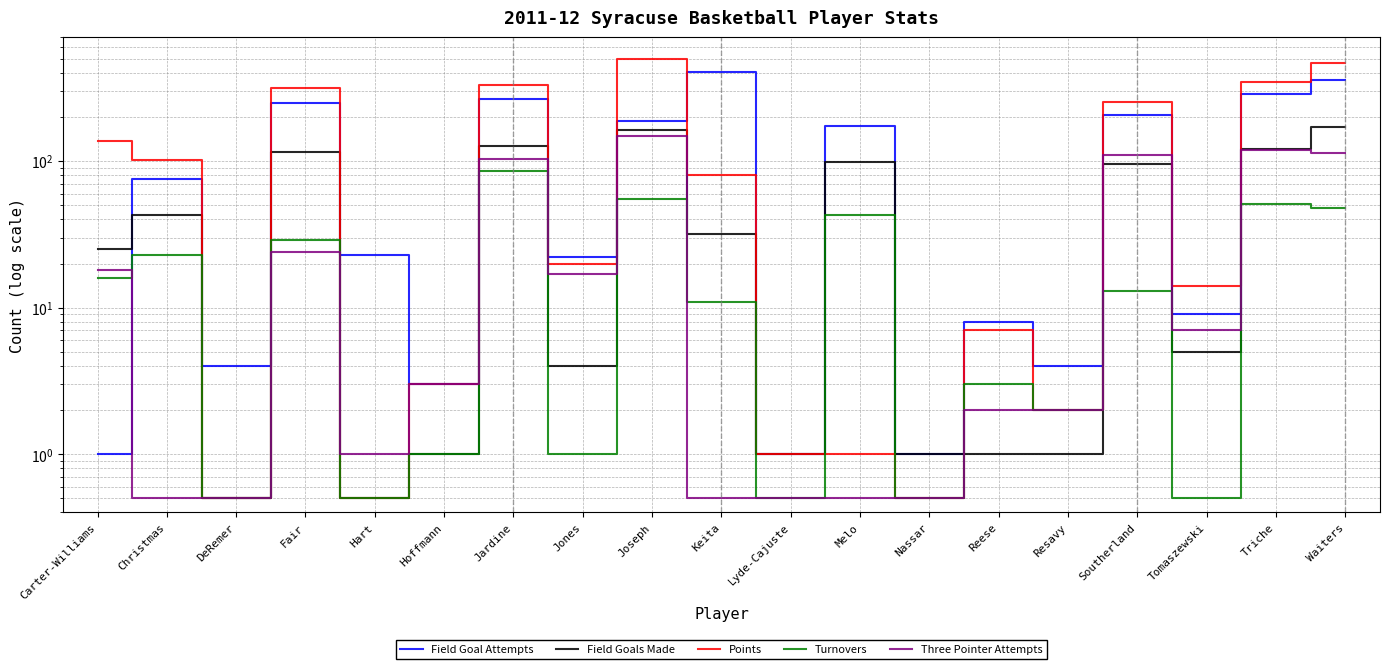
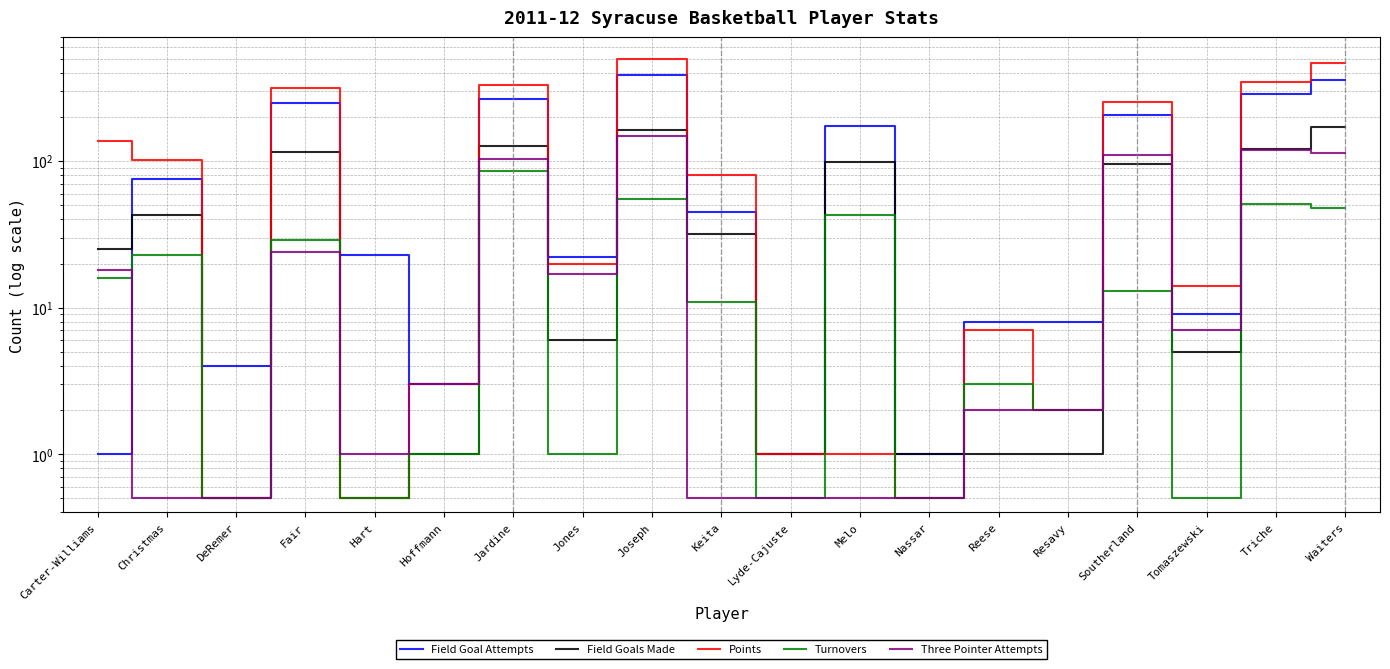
  {
    "Field Goal Attempts": {
      "Carter-Williams": 1,
      "Christmas": 80,
      "DeRemer": 4,
      "Fair": 250,
      "Hart": 23,
      "Jardine": 270,
      "Jones": 22,
-     "Joseph": 190,
-     "Keita": 410,
+     "Joseph": 390,
+     "Keita": 45,
      "Melo": 170,
      "Reese": 8,
-     "Resavy": 4,
+     "Resavy": 8,
      "Southerland": 210,
      "Tomaszewski": 9,
      "Triche": 290,
      "Waiters": 360
    },
    "Field Goals Made": {
      "Carter-Williams": 25,
      "Christmas": 43,
      "Fair": 120,
      "Jardine": 130,
-     "Jones": 4,
+     "Jones": 6,
      "Joseph": 160,
      "Keita": 32,
      "Melo": 100,
      "Reese": 1,
      "Resavy": 1,
      "Southerland": 100,
      "Tomaszewski": 5,
      "Waiters": 170
    },
    "Points": {
      "Carter-Williams": 140,
      "Christmas": 100,
      "Fair": 310,
      "Jardine": 330,
      "Jones": 20,
      "Joseph": 500,
      "Keita": 80,
      "Melo": 1,
      "Reese": 7,
      "Southerland": 250,
      "Tomaszewski": 14,
      "Triche": 350,
      "Waiters": 470
    },
    "Turnovers": {
      "Carter-Williams": 16,
      "Christmas": 23,
      "Fair": 29,
      "Jardine": 90,
      "Jones": 1,
      "Joseph": 55,
      "Keita": 11,
      "Melo": 43,
      "Reese": 3,
      "Southerland": 13,
      "Tomaszewski": 0.50,
      "Triche": 51,
      "Waiters": 48
    },
    "Three Pointer Attempts": {
      "Carter-Williams": 18,
      "Christmas": 0.50,
      "Fair": 24,
      "Hart": 1,
      "Jardine": 100,
      "Jones": 17,
      "Joseph": 150,
      "Keita": 0.50,
      "Melo": 0.50,
      "Reese": 2,
      "Southerland": 110,
      "Tomaszewski": 7,
      "Waiters": 110
    }
  }
